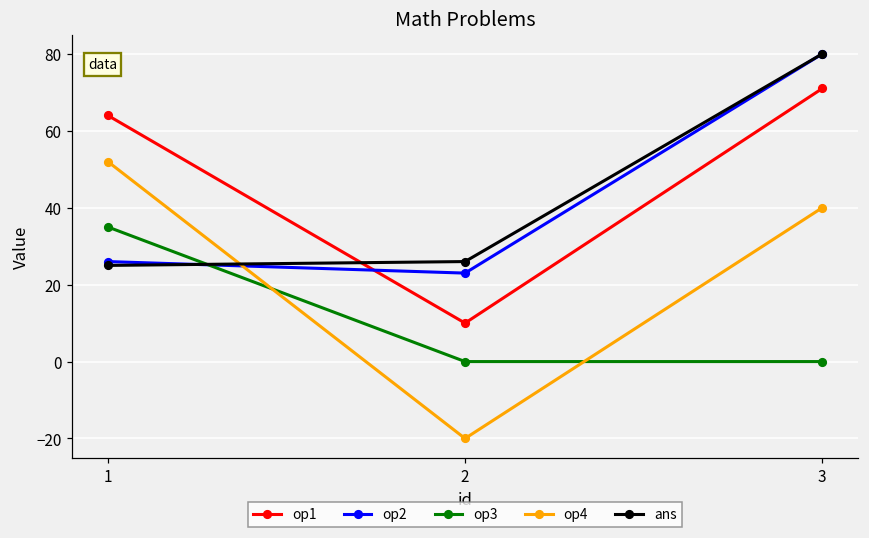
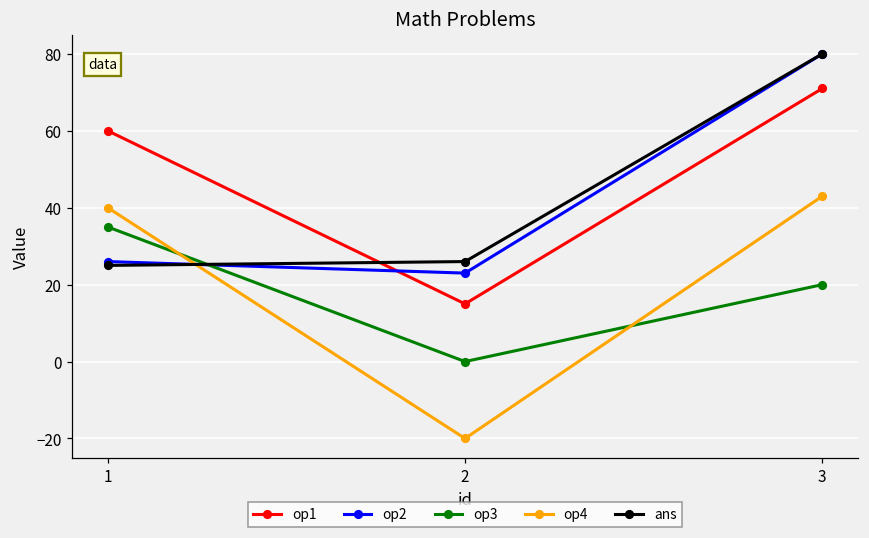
  {
    "op1": {
-     "1": 64,
-     "2": 10,
+     "1": 60,
+     "2": 15,
      "3": 71
    },
    "op2": {
      "1": 26,
      "2": 23
    },
    "op3": {
      "1": 35,
      "2": 0,
-     "3": 0
+     "3": 20
    },
    "op4": {
-     "1": 52,
+     "1": 40,
      "2": -20,
-     "3": 40
+     "3": 43
    },
    "ans": {
      "1": 25,
      "2": 26
    }
  }
